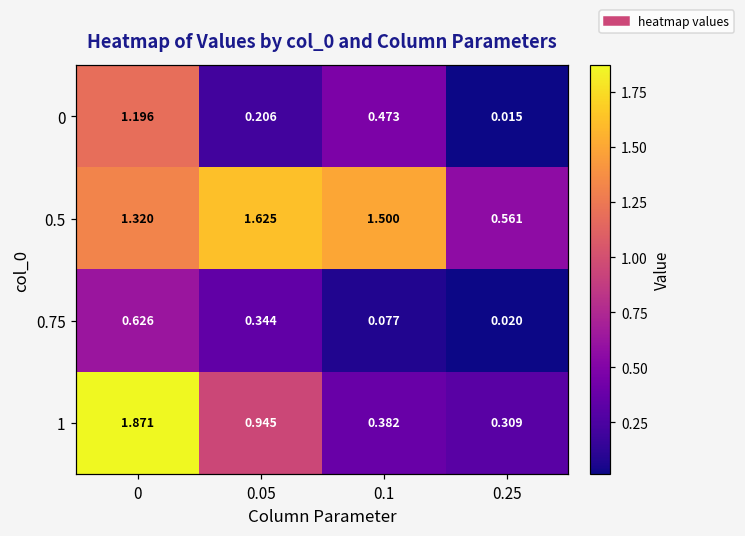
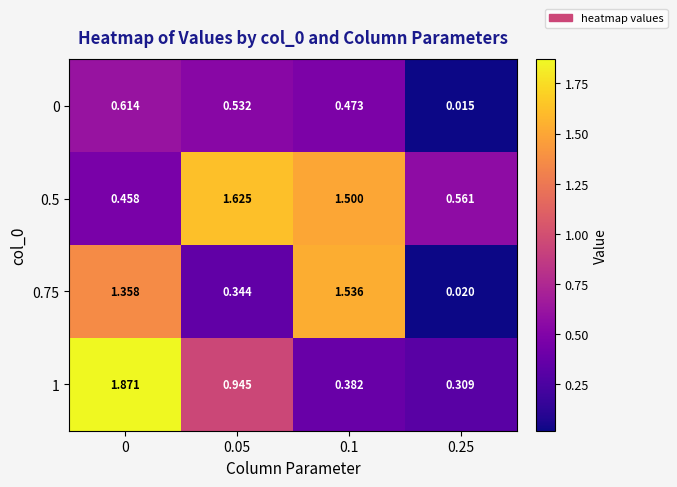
  {
    "0": {
-     "0": 1.196,
-     "0.05": 0.206,
+     "0": 0.614,
+     "0.05": 0.532,
      "0.1": 0.473,
      "0.25": 0.015
    },
    "0.5": {
-     "0": 1.320,
+     "0": 0.458,
      "0.05": 1.625,
      "0.1": 1.500,
      "0.25": 0.561
    },
    "0.75": {
-     "0": 0.626,
+     "0": 1.358,
      "0.05": 0.344,
-     "0.1": 0.077,
+     "0.1": 1.536,
      "0.25": 0.020
    },
    "1": {
      "0": 1.871,
      "0.05": 0.945,
      "0.1": 0.382,
      "0.25": 0.309
    }
  }
